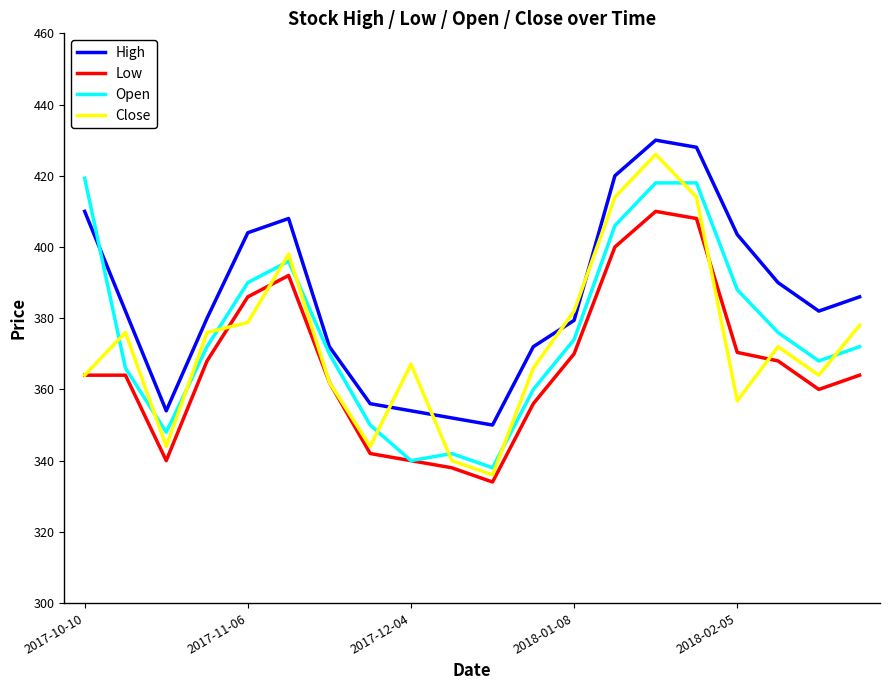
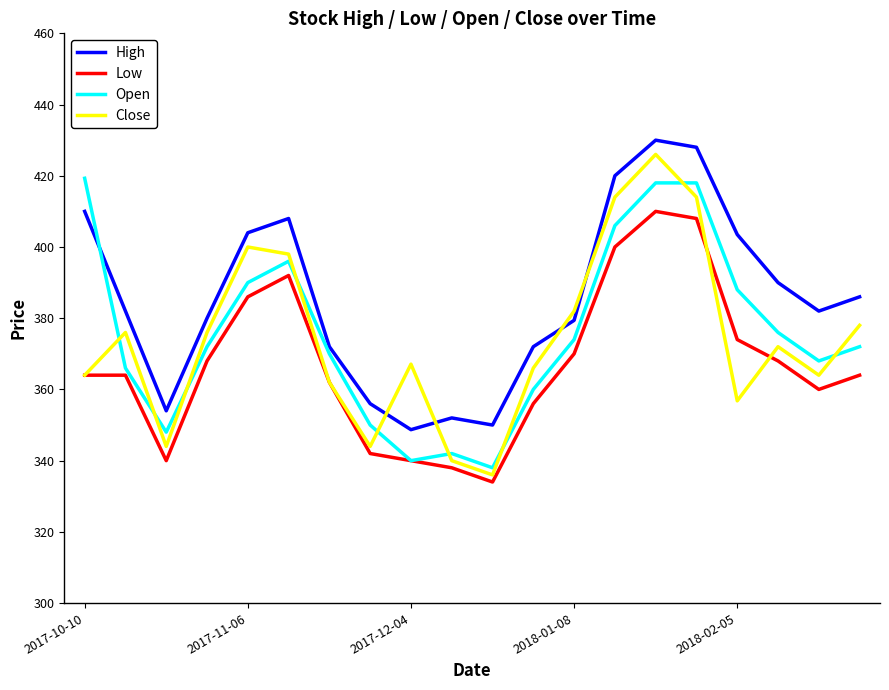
  {
    "High": {
      "2017-10-10": 410,
      "2017-11-06": 404,
-     "2017-12-04": 354,
+     "2017-12-04": 349,
      "2018-01-08": 379,
      "2018-02-05": 404
    },
    "Low": {
      "2017-11-06": 386,
      "2018-01-08": 370,
-     "2018-02-05": 370
+     "2018-02-05": 374
    },
    "Open": {
      "2017-10-10": 419,
      "2017-11-06": 390,
      "2018-01-08": 374,
      "2018-02-05": 388
    },
    "Close": {
-     "2017-11-06": 379,
+     "2017-11-06": 400,
      "2017-12-04": 367,
      "2018-01-08": 382,
      "2018-02-05": 357
    }
  }
